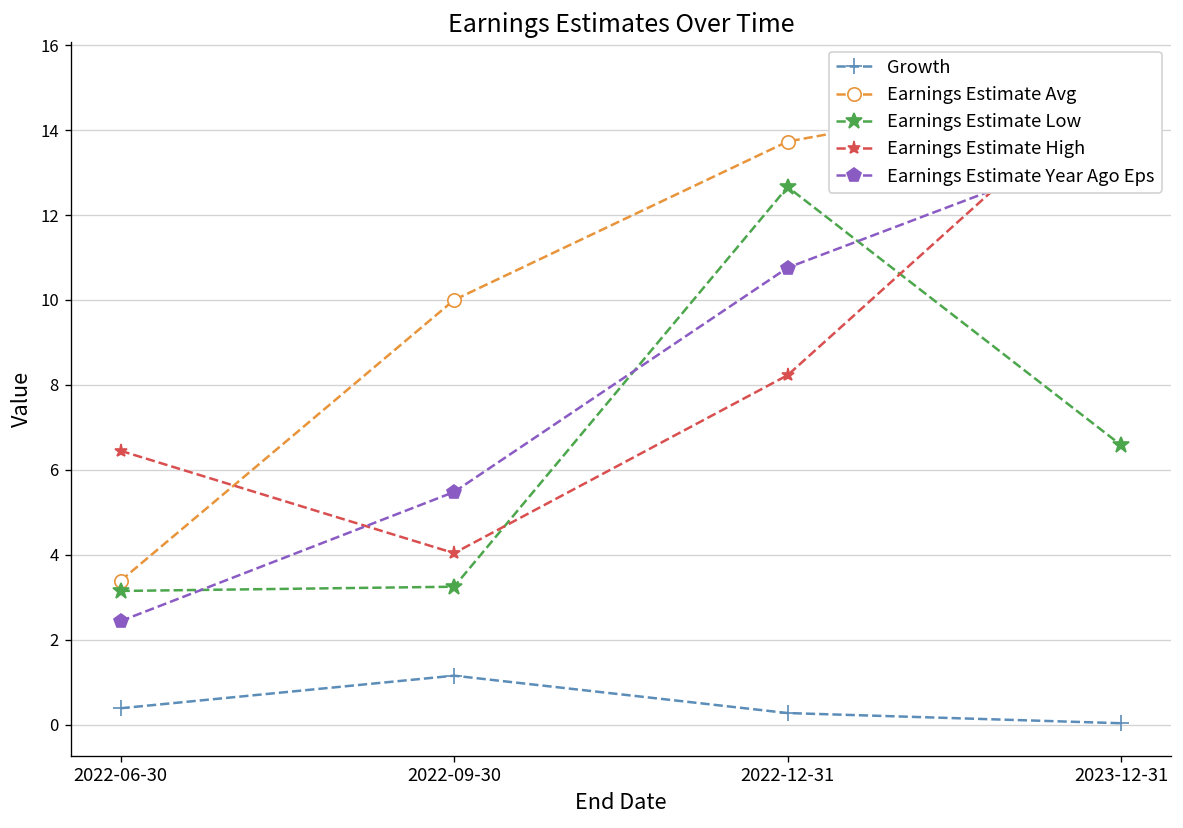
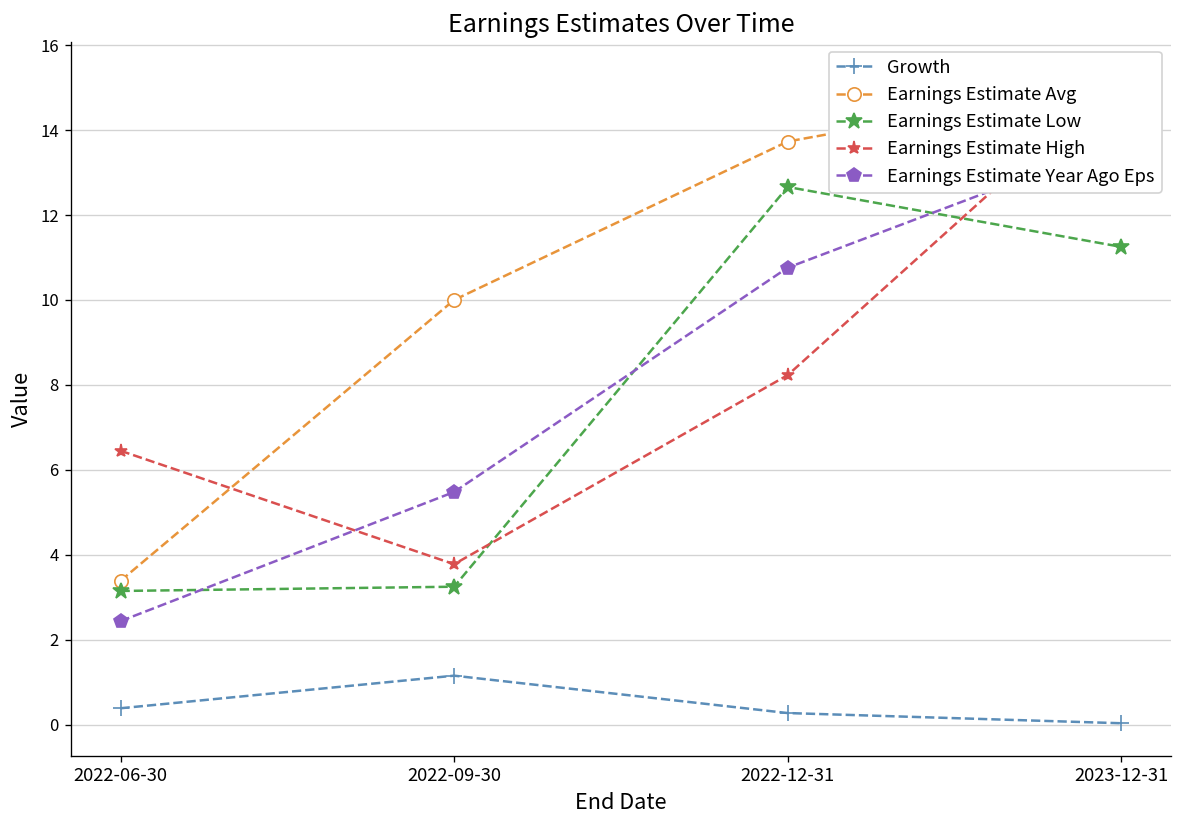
  {
    "Growth": {
      "2022-06-30": 0.4,
      "2022-09-30": 1.2,
      "2022-12-31": 0.3,
      "2023-12-31": 0.0
    },
    "Earnings Estimate Avg": {
      "2022-06-30": 3.4,
      "2022-09-30": 10.0,
      "2022-12-31": 13.7
    },
    "Earnings Estimate Low": {
      "2022-06-30": 3.2,
      "2022-09-30": 3.3,
      "2022-12-31": 12.7,
-     "2023-12-31": 6.6
+     "2023-12-31": 11.3
    },
    "Earnings Estimate High": {
      "2022-06-30": 6.5,
-     "2022-09-30": 4.0,
+     "2022-09-30": 3.8,
      "2022-12-31": 8.2
    },
    "Earnings Estimate Year Ago Eps": {
      "2022-06-30": 2.4,
      "2022-09-30": 5.5,
      "2022-12-31": 10.8
    }
  }
